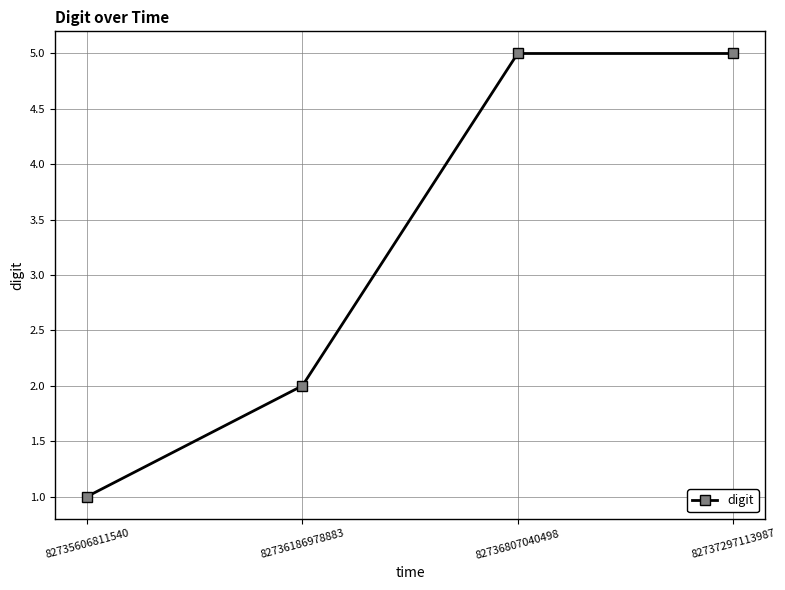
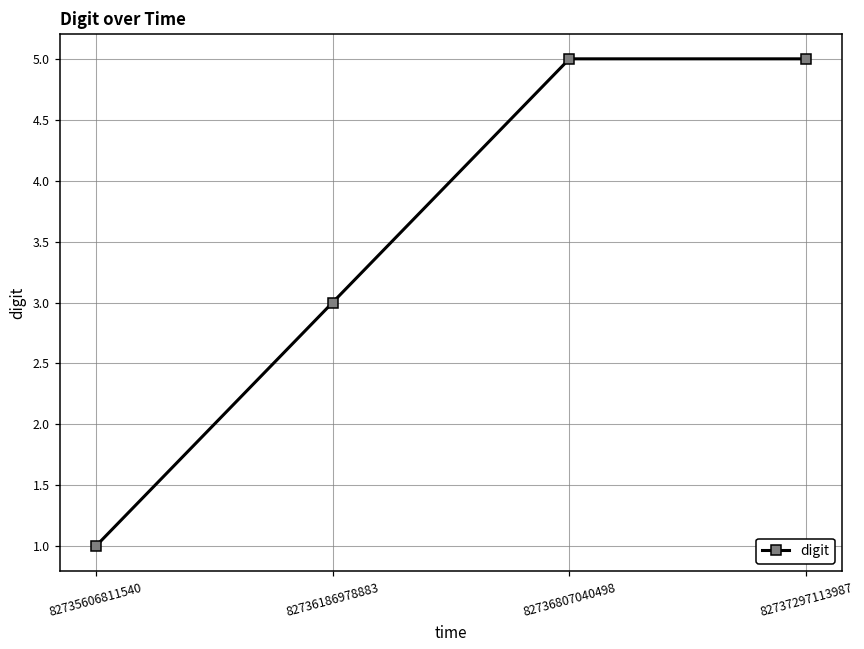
  {
    "82735606811540": 1,
-   "82736186978883": 2,
+   "82736186978883": 3,
    "82736807040498": 5,
    "82737297113987": 5
  }
